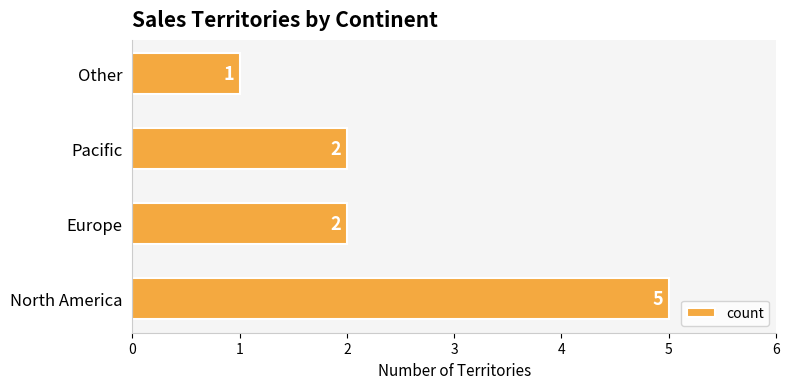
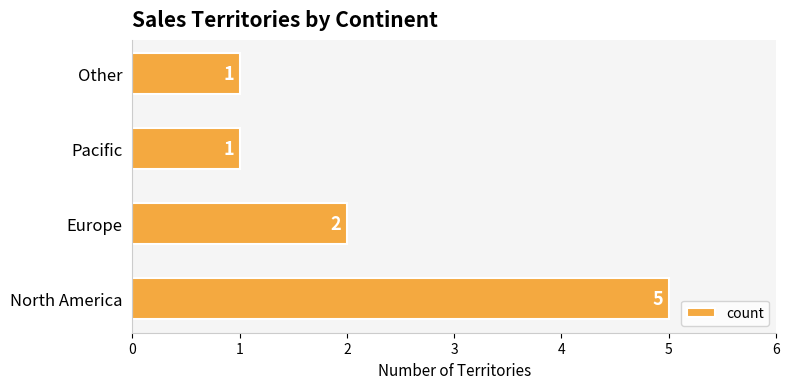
  {
    "Other": 1,
-   "Pacific": 2,
+   "Pacific": 1,
    "Europe": 2,
    "North America": 5
  }
